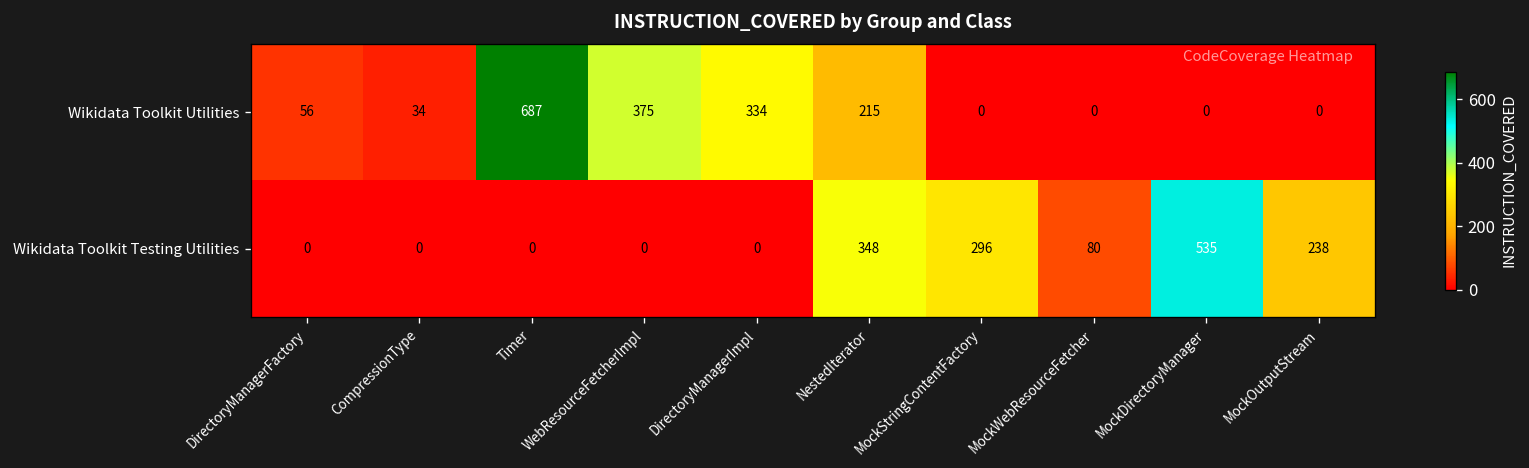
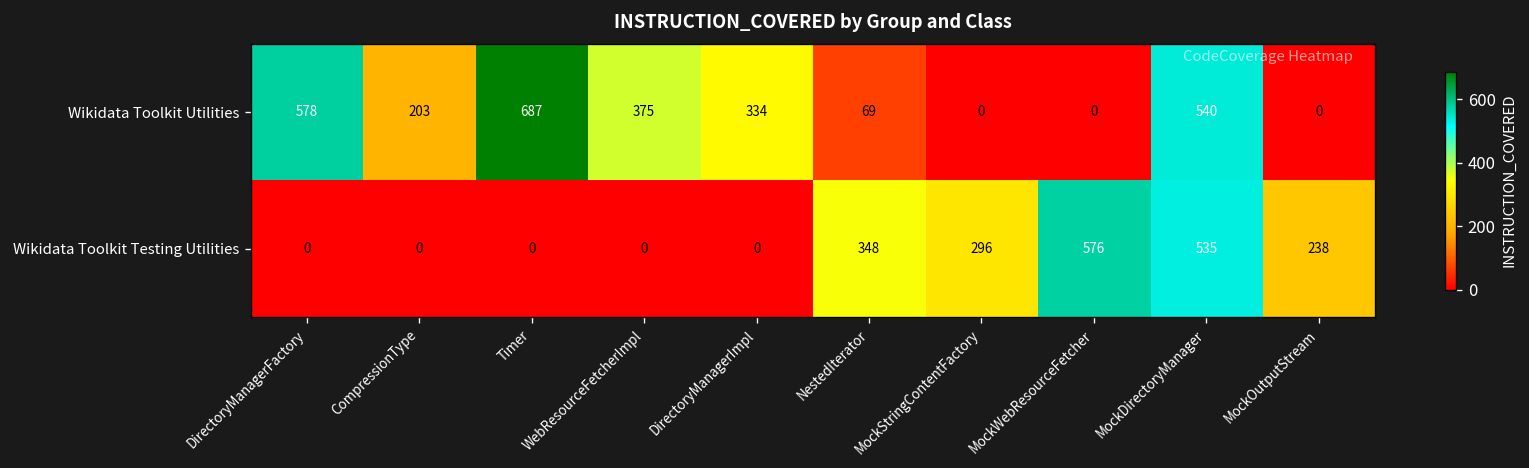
  {
    "Wikidata Toolkit Utilities": {
-     "DirectoryManagerFactory": 56,
-     "CompressionType": 34,
+     "DirectoryManagerFactory": 578,
+     "CompressionType": 203,
      "Timer": 687,
      "WebResourceFetcherImpl": 375,
      "DirectoryManagerImpl": 334,
-     "NestedIterator": 215,
+     "NestedIterator": 69,
      "MockStringContentFactory": 0,
      "MockWebResourceFetcher": 0,
-     "MockDirectoryManager": 0
+     "MockDirectoryManager": 540
    },
    "Wikidata Toolkit Testing Utilities": {
      "DirectoryManagerFactory": 0,
      "CompressionType": 0,
      "Timer": 0,
      "WebResourceFetcherImpl": 0,
      "DirectoryManagerImpl": 0,
      "NestedIterator": 348,
      "MockStringContentFactory": 296,
-     "MockWebResourceFetcher": 80,
+     "MockWebResourceFetcher": 576,
      "MockDirectoryManager": 535,
      "MockOutputStream": 238
    }
  }
